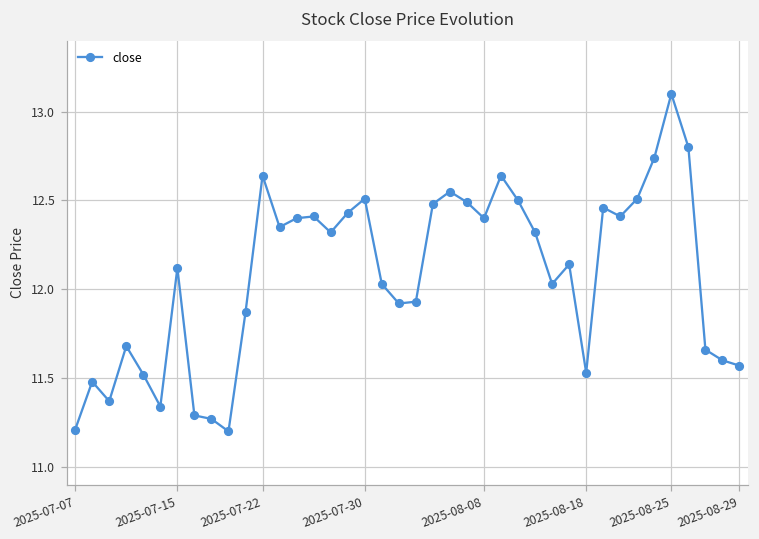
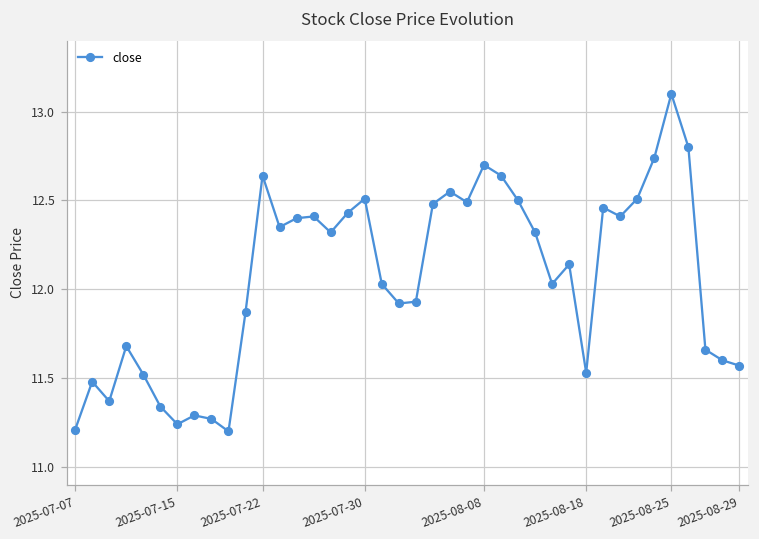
  {
    "2025-07-07": 11.21,
-   "2025-07-15": 12.12,
+   "2025-07-15": 11.24,
    "2025-07-22": 12.64,
    "2025-07-30": 12.51,
-   "2025-08-08": 12.4,
+   "2025-08-08": 12.7,
    "2025-08-18": 11.53,
    "2025-08-25": 13.10,
    "2025-08-29": 11.57
  }
